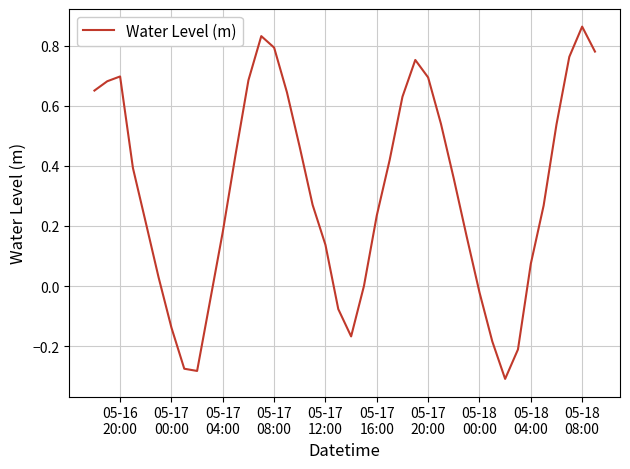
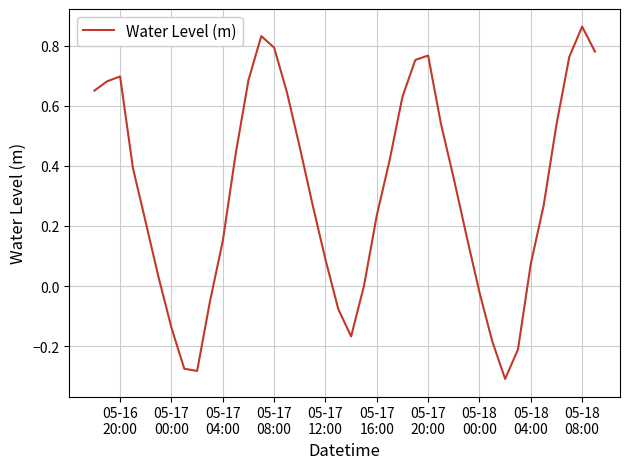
  {
    "05-16 20:00": 0.70,
    "05-17 00:00": -0.14,
-   "05-17 04:00": 0.18,
+   "05-17 04:00": 0.15,
    "05-17 08:00": 0.79,
-   "05-17 12:00": 0.14,
+   "05-17 12:00": 0.09,
    "05-17 16:00": 0.23,
-   "05-17 20:00": 0.69,
+   "05-17 20:00": 0.77,
    "05-18 00:00": -0.02,
    "05-18 04:00": 0.07,
    "05-18 08:00": 0.86
  }
